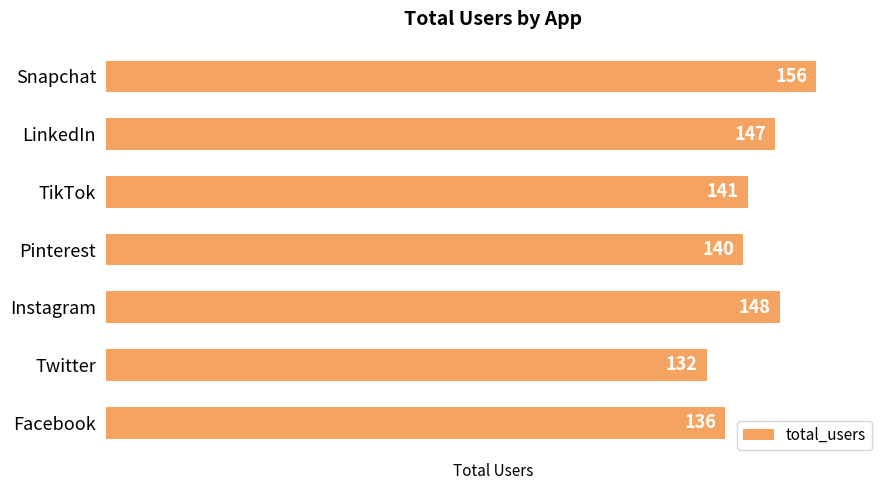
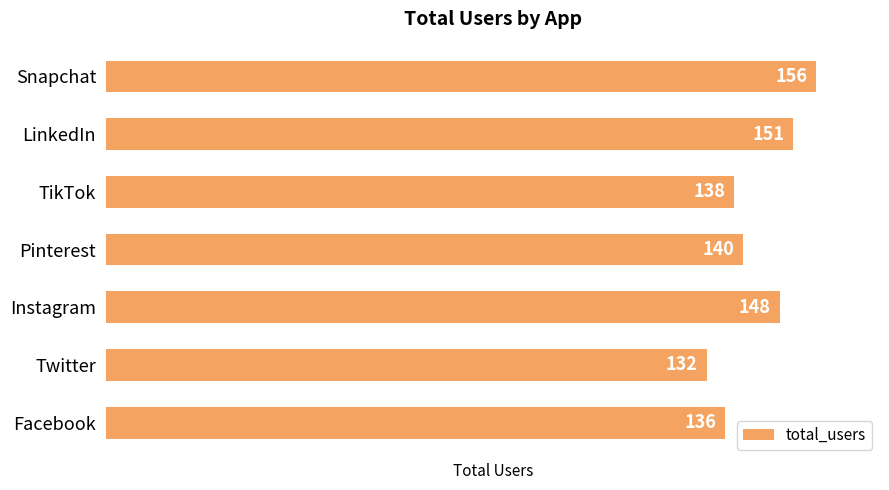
  {
    "Snapchat": 156,
-   "LinkedIn": 147,
-   "TikTok": 141,
+   "LinkedIn": 151,
+   "TikTok": 138,
    "Pinterest": 140,
    "Instagram": 148,
    "Twitter": 132,
    "Facebook": 136
  }
